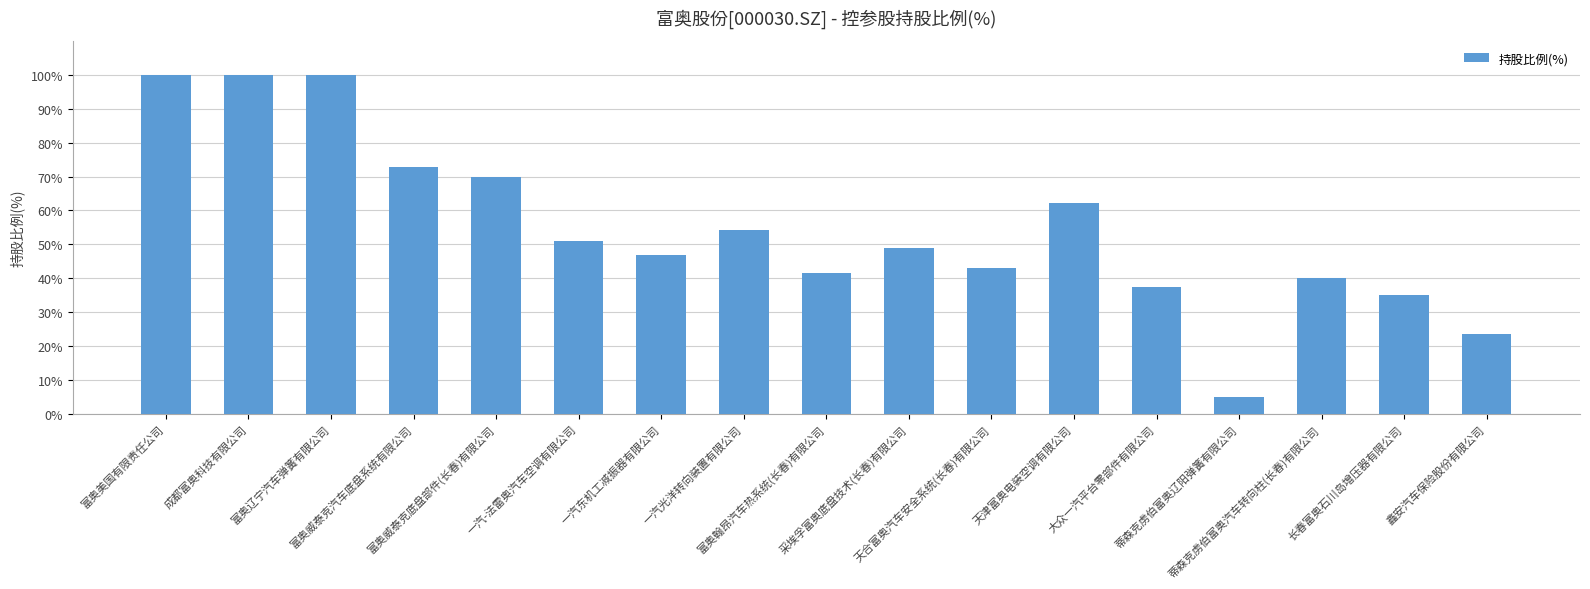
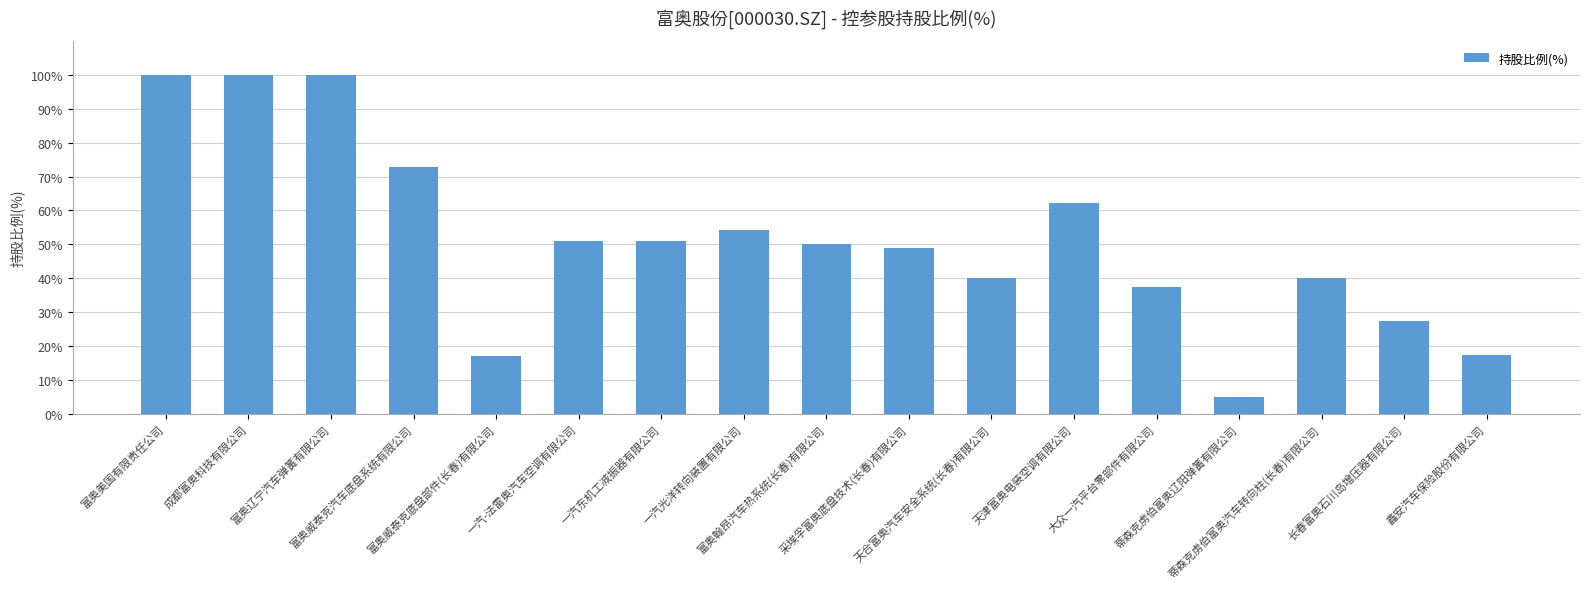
  {
    "富奥美国有限责任公司": "100%",
    "成都富奥科技有限公司": "100%",
    "富奥辽宁汽车弹簧有限公司": "100%",
    "富奥威泰克汽车底盘系统有限公司": "73%",
-   "富奥威泰克底盘部件(长春)有限公司": "70%",
+   "富奥威泰克底盘部件(长春)有限公司": "17%",
    "一汽-法雷奥汽车空调有限公司": "51%",
-   "一汽东机工减振器有限公司": "47%",
+   "一汽东机工减振器有限公司": "51%",
    "一汽光洋转向装置有限公司": "54%",
-   "富奥翰昂汽车热系统(长春)有限公司": "42%",
+   "富奥翰昂汽车热系统(长春)有限公司": "50%",
    "采埃孚富奥底盘技术(长春)有限公司": "49%",
-   "天合富奥汽车安全系统(长春)有限公司": "43%",
+   "天合富奥汽车安全系统(长春)有限公司": "40%",
    "天津富奥电装空调有限公司": "62%",
    "大众一汽平台零部件有限公司": "37%",
    "蒂森克虏伯富奥辽阳弹簧有限公司": "5%",
    "蒂森克虏伯富奥汽车转向柱(长春)有限公司": "40%",
-   "长春富奥石川岛增压器有限公司": "35%",
-   "鑫安汽车保险股份有限公司": "24%"
+   "长春富奥石川岛增压器有限公司": "27%",
+   "鑫安汽车保险股份有限公司": "18%"
  }
